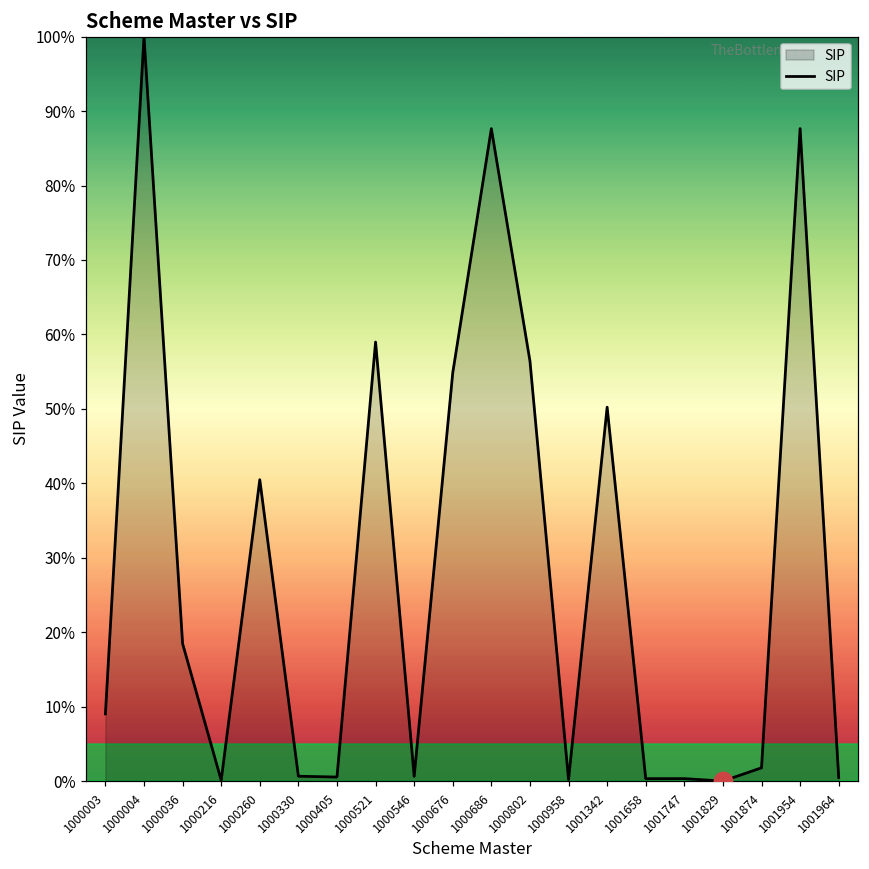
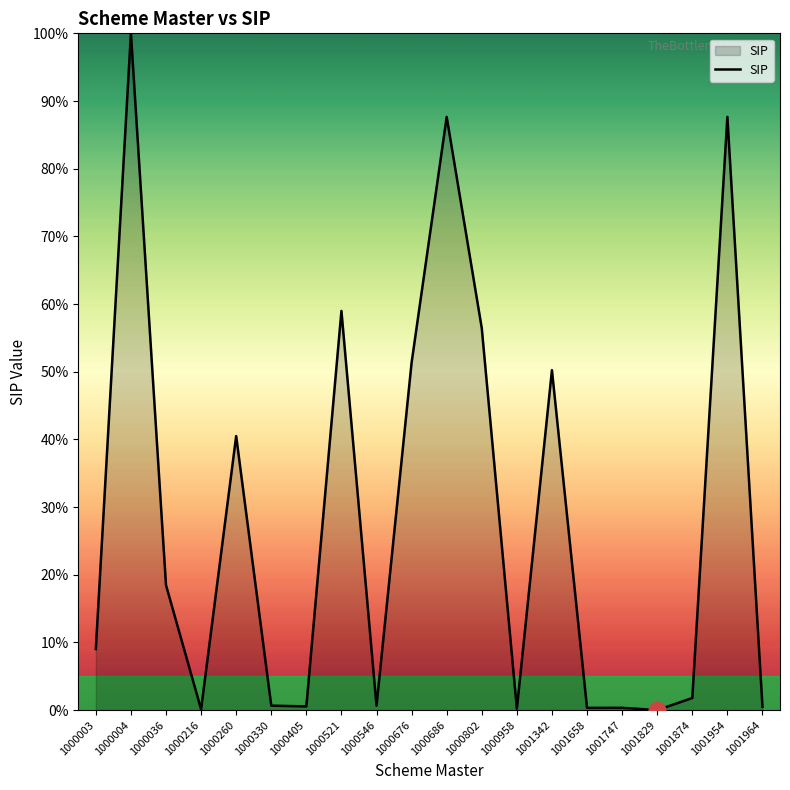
  {
    "SIP": {
      "1000003": "9%",
      "1000004": "100%",
      "1000036": "18%",
      "1000260": "40%",
      "1000521": "59%",
-     "1000676": "55%",
+     "1000676": "51%",
      "1000686": "88%",
      "1000802": "56%",
      "1001342": "50%",
      "1001954": "88%"
    }
  }
